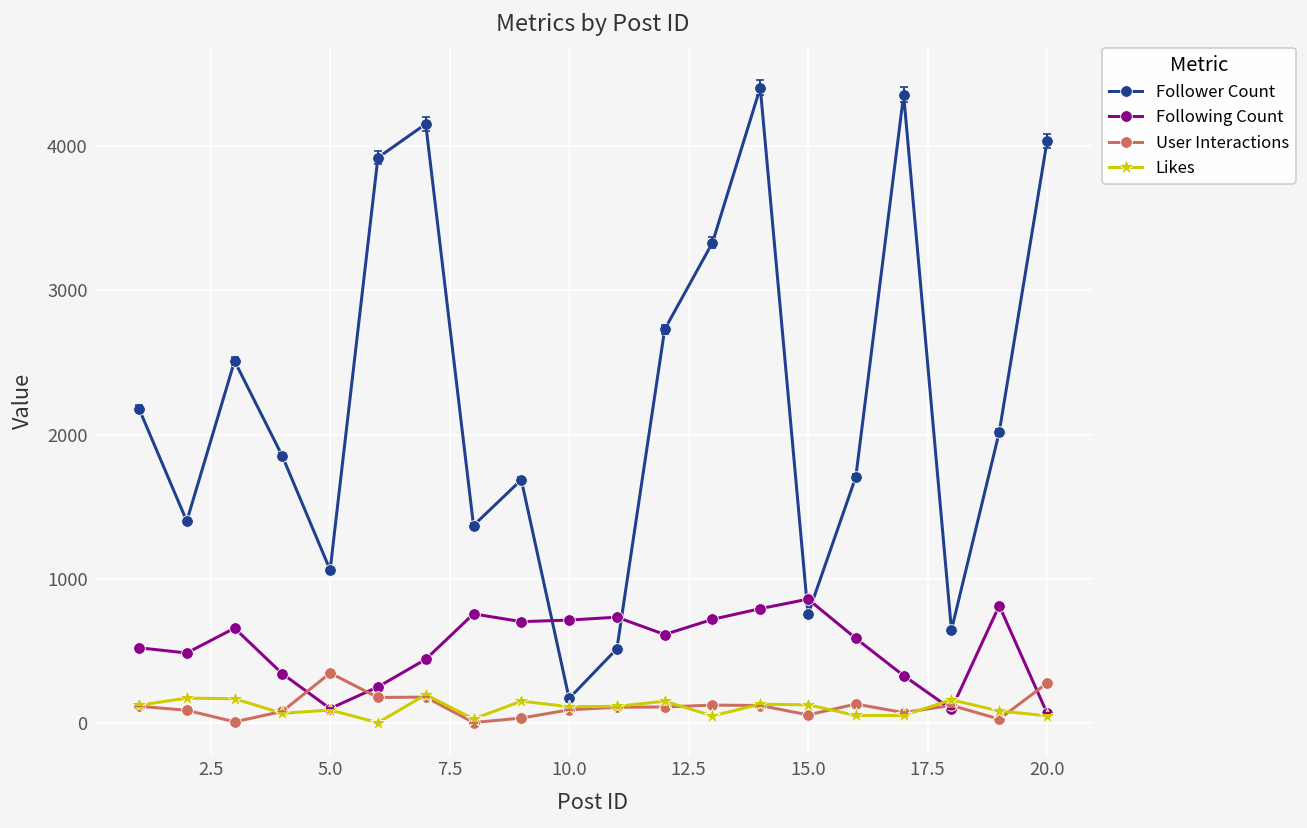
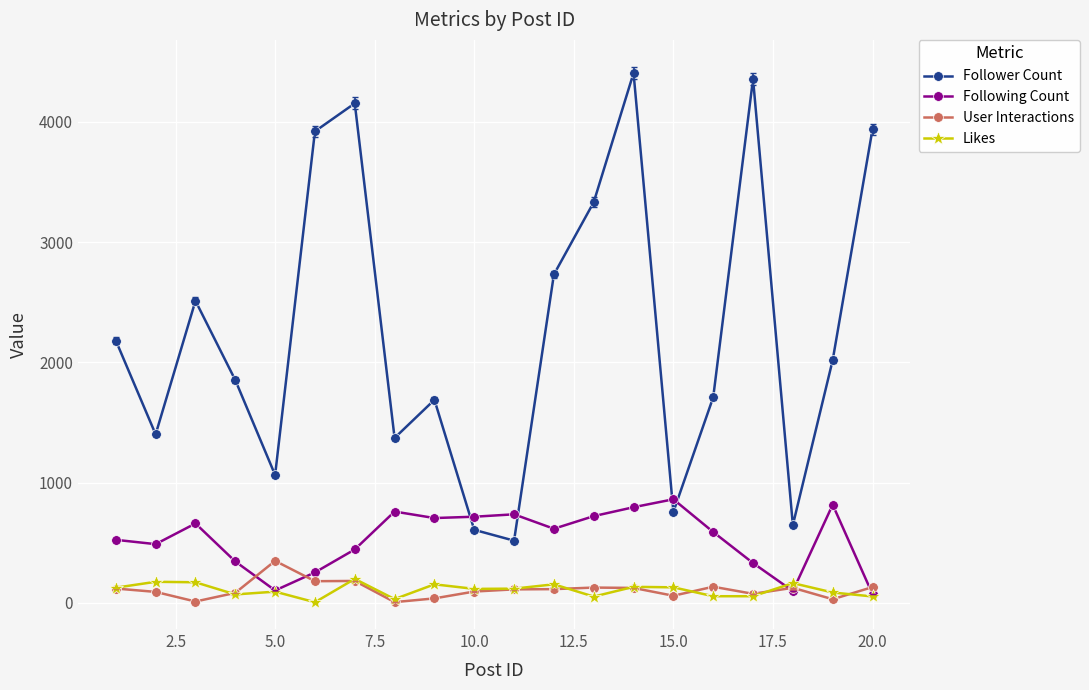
  {
    "Follower Count": {
-     "10.0": 170,
-     "20.0": 4030
+     "10.0": 610,
+     "20.0": 3940
    },
    "User Interactions": {
-     "20.0": 280
+     "20.0": 130
    }
  }
